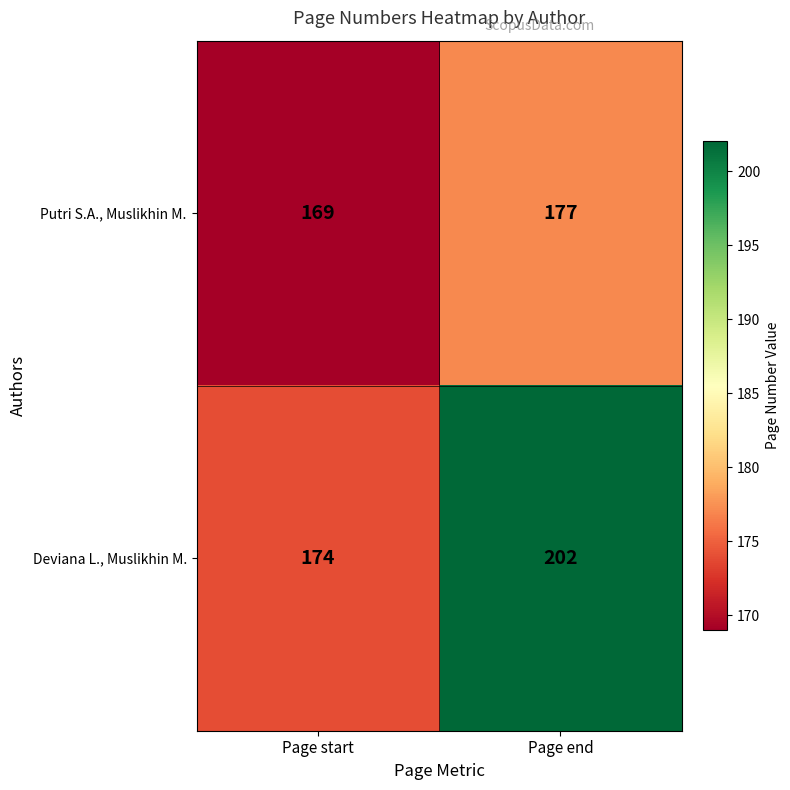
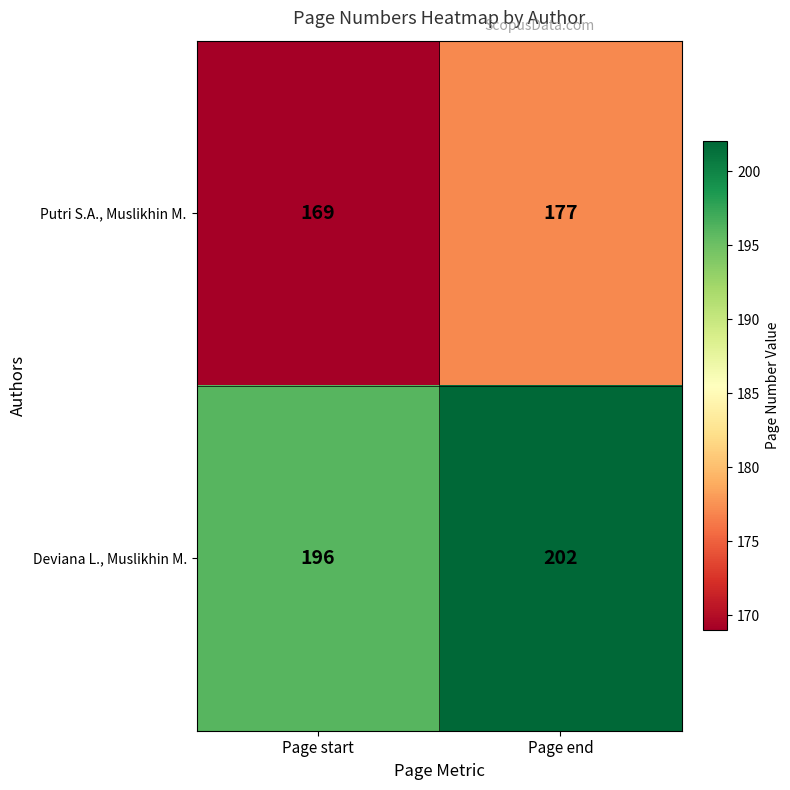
  {
    "Putri S.A., Muslikhin M.": {
      "Page start": 169,
      "Page end": 177
    },
    "Deviana L., Muslikhin M.": {
-     "Page start": 174,
+     "Page start": 196,
      "Page end": 202
    }
  }
